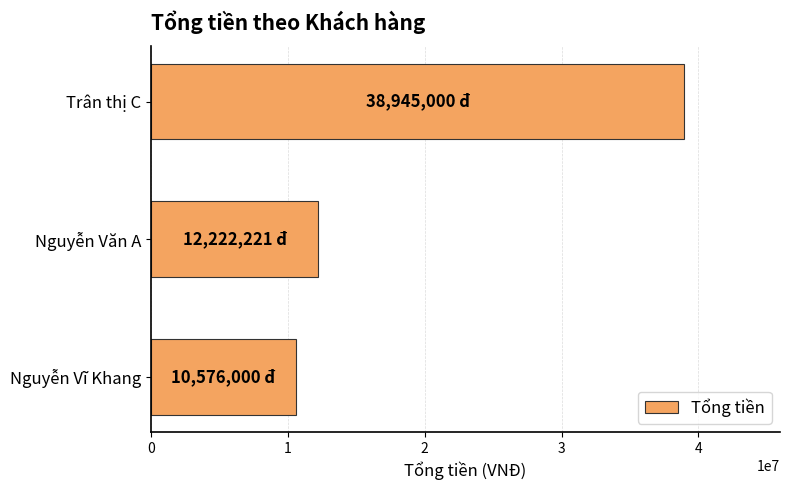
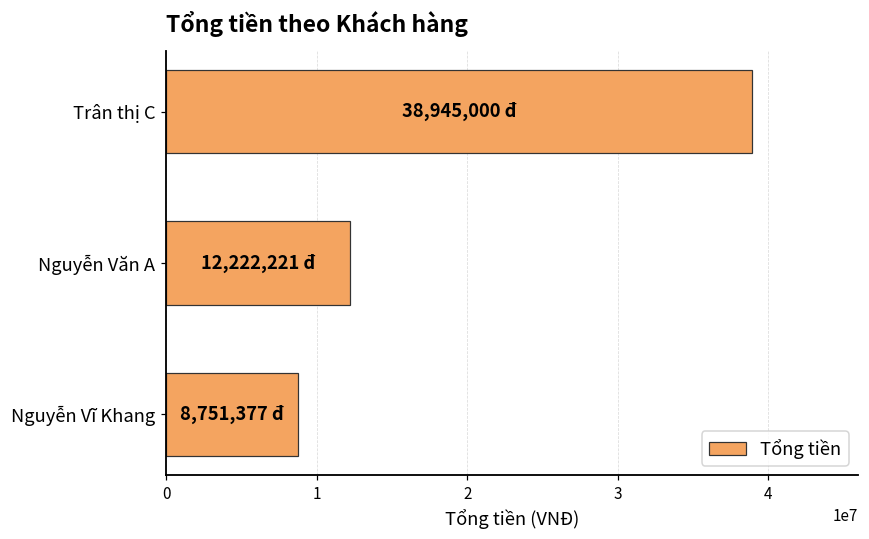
  {
    "Trân thị C": "38,945,000",
    "Nguyễn Văn A": "12,222,221",
-   "Nguyễn Vĩ Khang": "10,576,000"
+   "Nguyễn Vĩ Khang": "8,751,377"
  }
